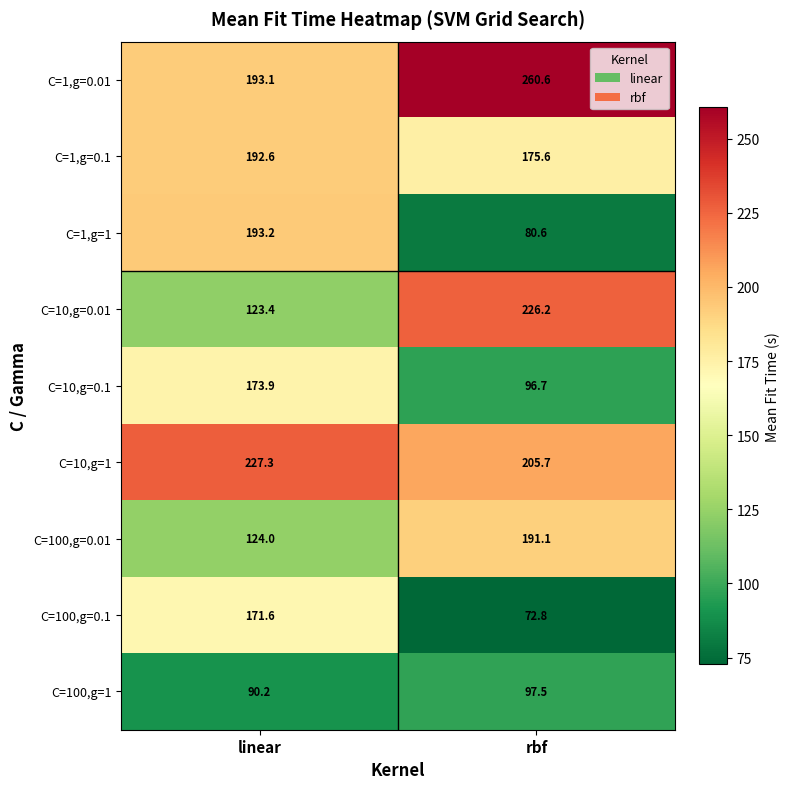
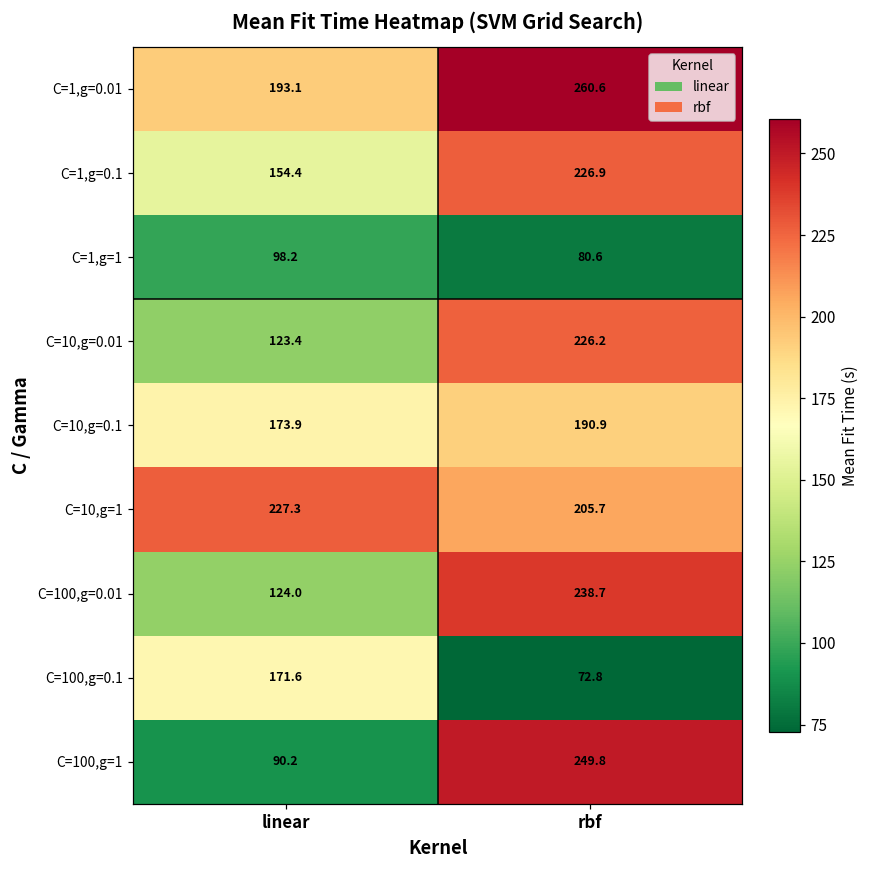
  {
    "C=1,g=0.01": {
      "linear": 193.1,
      "rbf": 260.6
    },
    "C=1,g=0.1": {
-     "linear": 192.6,
-     "rbf": 175.6
+     "linear": 154.4,
+     "rbf": 226.9
    },
    "C=1,g=1": {
-     "linear": 193.2,
+     "linear": 98.2,
      "rbf": 80.6
    },
    "C=10,g=0.01": {
      "linear": 123.4,
      "rbf": 226.2
    },
    "C=10,g=0.1": {
      "linear": 173.9,
-     "rbf": 96.7
+     "rbf": 190.9
    },
    "C=10,g=1": {
      "linear": 227.3,
      "rbf": 205.7
    },
    "C=100,g=0.01": {
      "linear": 124.0,
-     "rbf": 191.1
+     "rbf": 238.7
    },
    "C=100,g=0.1": {
      "linear": 171.6,
      "rbf": 72.8
    },
    "C=100,g=1": {
      "linear": 90.2,
-     "rbf": 97.5
+     "rbf": 249.8
    }
  }
